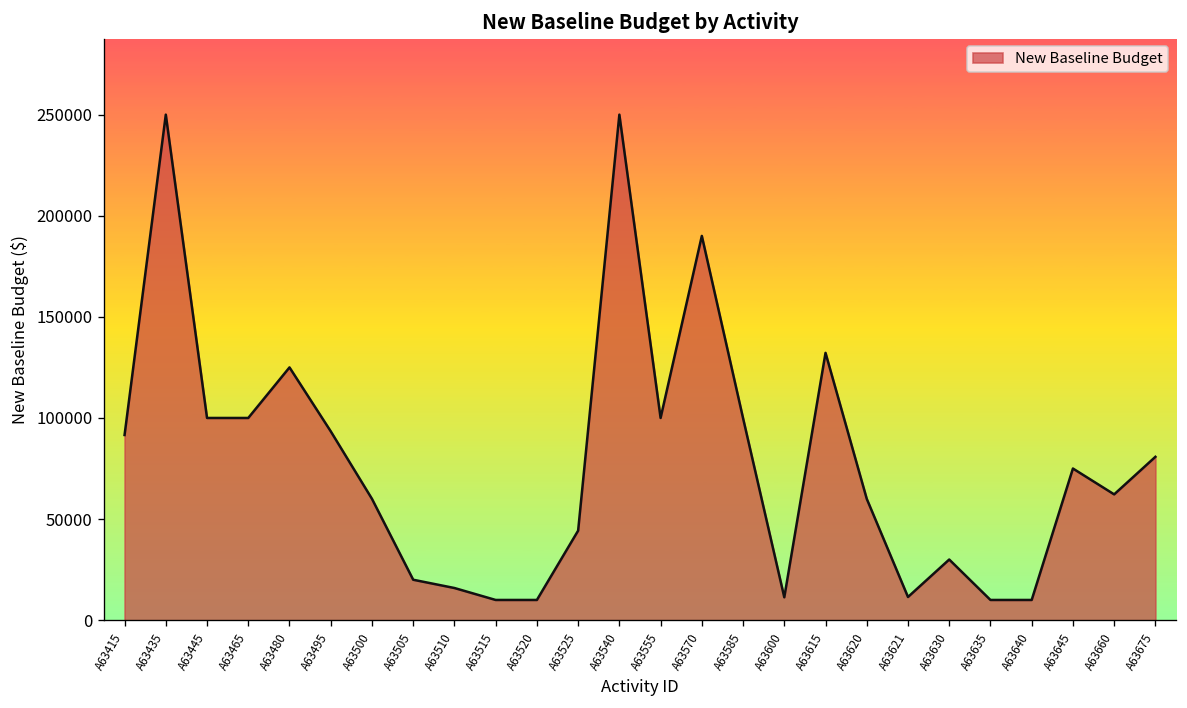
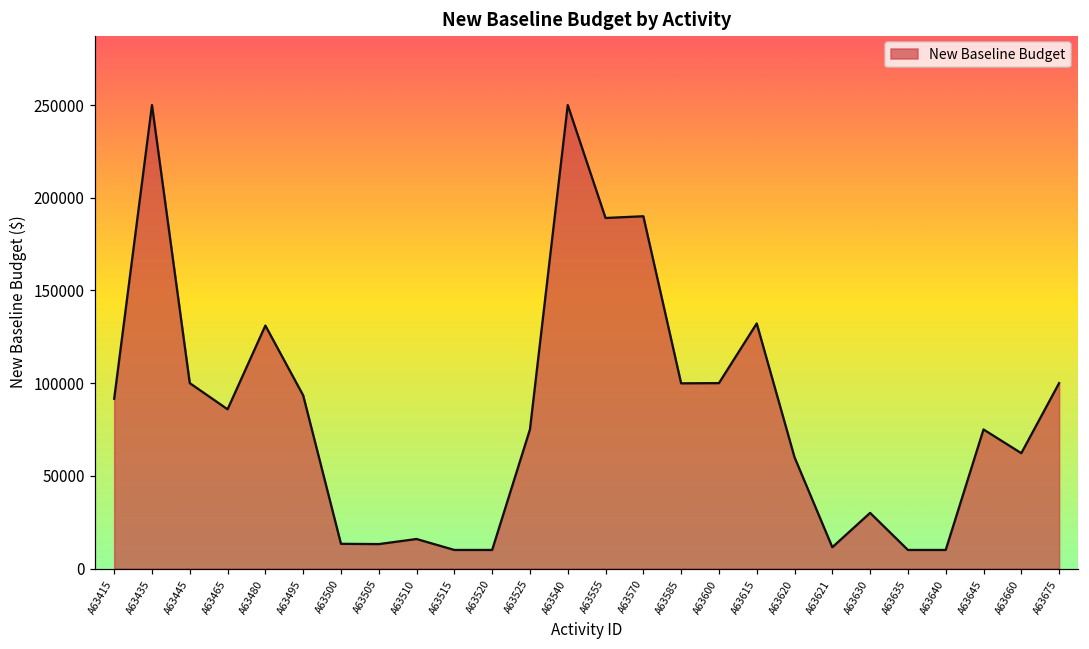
  {
    "A63415": 92000,
    "A63435": 250000,
    "A63445": 100000,
-   "A63465": 100000,
-   "A63480": 125000,
+   "A63465": 86000,
+   "A63480": 131000,
    "A63495": 93000,
-   "A63500": 60000,
-   "A63505": 20000,
+   "A63500": 13000,
+   "A63505": 13000,
    "A63510": 16000,
    "A63515": 10000,
    "A63520": 10000,
-   "A63525": 44000,
+   "A63525": 75000,
    "A63540": 250000,
-   "A63555": 100000,
+   "A63555": 189000,
    "A63570": 190000,
    "A63585": 100000,
-   "A63600": 11000,
+   "A63600": 100000,
    "A63615": 132000,
    "A63620": 60000,
    "A63621": 11000,
    "A63630": 30000,
    "A63635": 10000,
    "A63640": 10000,
    "A63645": 75000,
    "A63660": 62000,
-   "A63675": 81000
+   "A63675": 100000
  }
